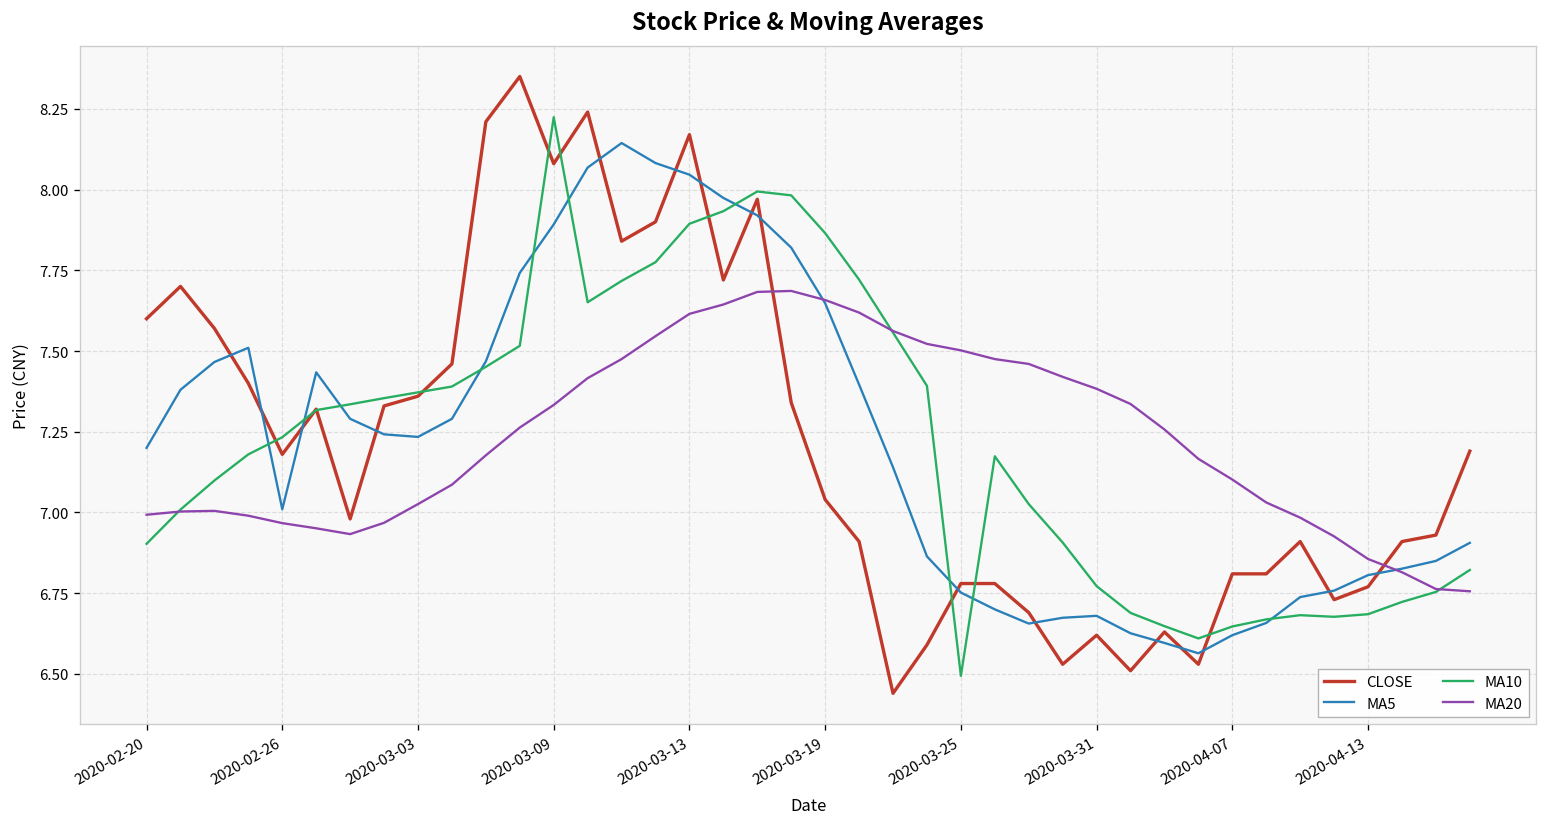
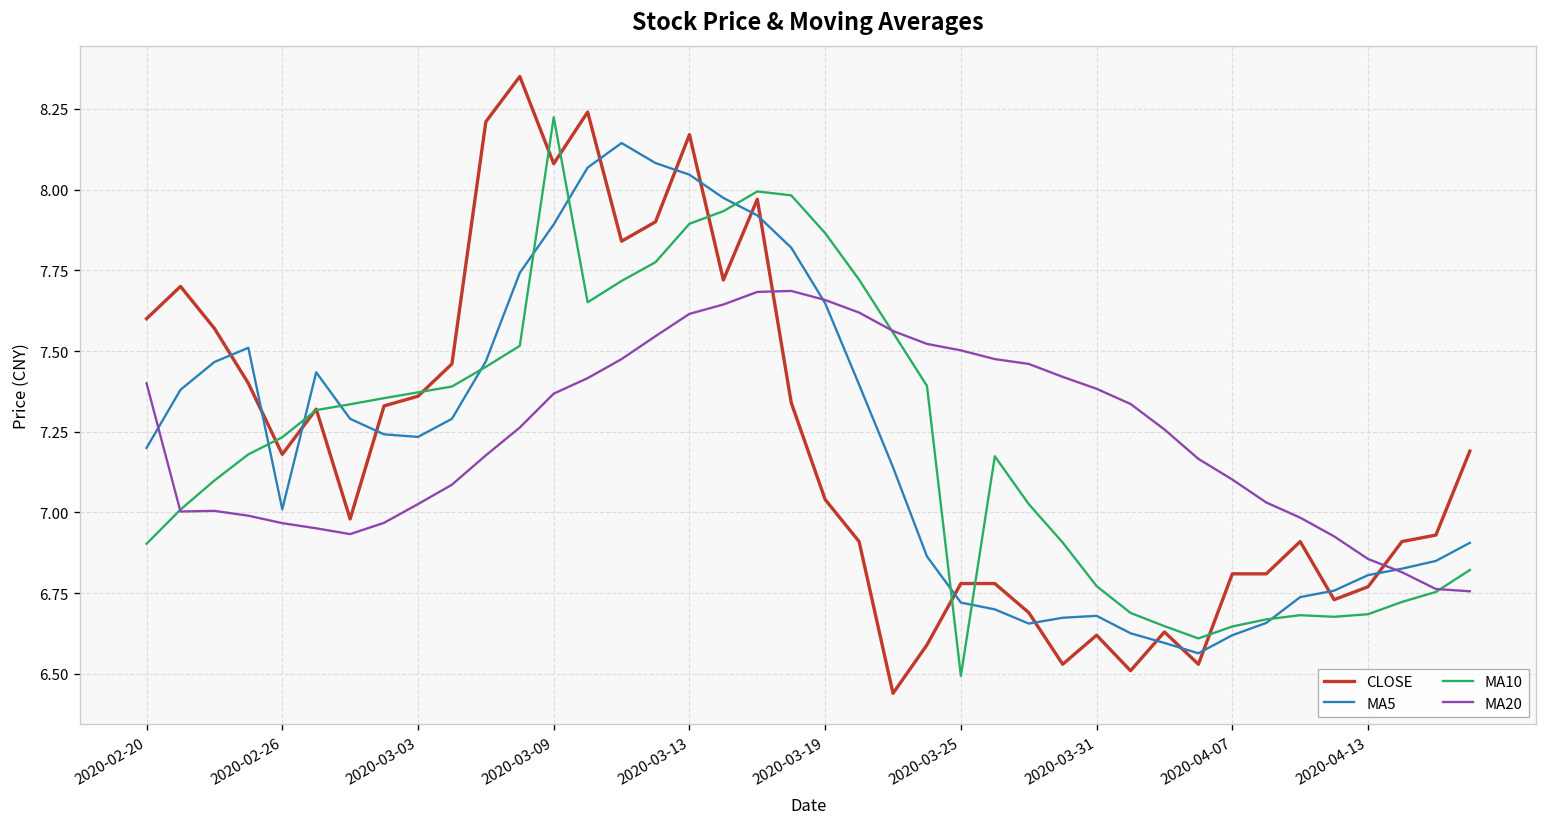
  {
    "CLOSE": {
      "2020-02-20": 7.60,
      "2020-02-26": 7.18,
      "2020-03-03": 7.36,
      "2020-03-09": 8.08,
      "2020-03-13": 8.17,
      "2020-03-19": 7.04,
      "2020-03-25": 6.78,
      "2020-03-31": 6.62,
      "2020-04-07": 6.81,
      "2020-04-13": 6.77
    },
    "MA5": {
      "2020-02-20": 7.20,
      "2020-02-26": 7.01,
      "2020-03-03": 7.23,
      "2020-03-09": 7.89,
      "2020-03-13": 8.05,
      "2020-03-19": 7.65,
-     "2020-03-25": 6.75,
+     "2020-03-25": 6.72,
      "2020-03-31": 6.68,
      "2020-04-07": 6.62,
      "2020-04-13": 6.81
    },
    "MA10": {
      "2020-02-20": 6.90,
      "2020-02-26": 7.23,
      "2020-03-03": 7.37,
      "2020-03-09": 8.22,
      "2020-03-13": 7.89,
      "2020-03-19": 7.87,
      "2020-03-25": 6.49,
      "2020-03-31": 6.77,
      "2020-04-07": 6.65,
      "2020-04-13": 6.69
    },
    "MA20": {
-     "2020-02-20": 6.99,
+     "2020-02-20": 7.40,
      "2020-02-26": 6.97,
      "2020-03-03": 7.03,
-     "2020-03-09": 7.33,
+     "2020-03-09": 7.37,
      "2020-03-13": 7.62,
      "2020-03-19": 7.66,
      "2020-03-25": 7.50,
      "2020-03-31": 7.38,
      "2020-04-07": 7.10,
      "2020-04-13": 6.86
    }
  }
